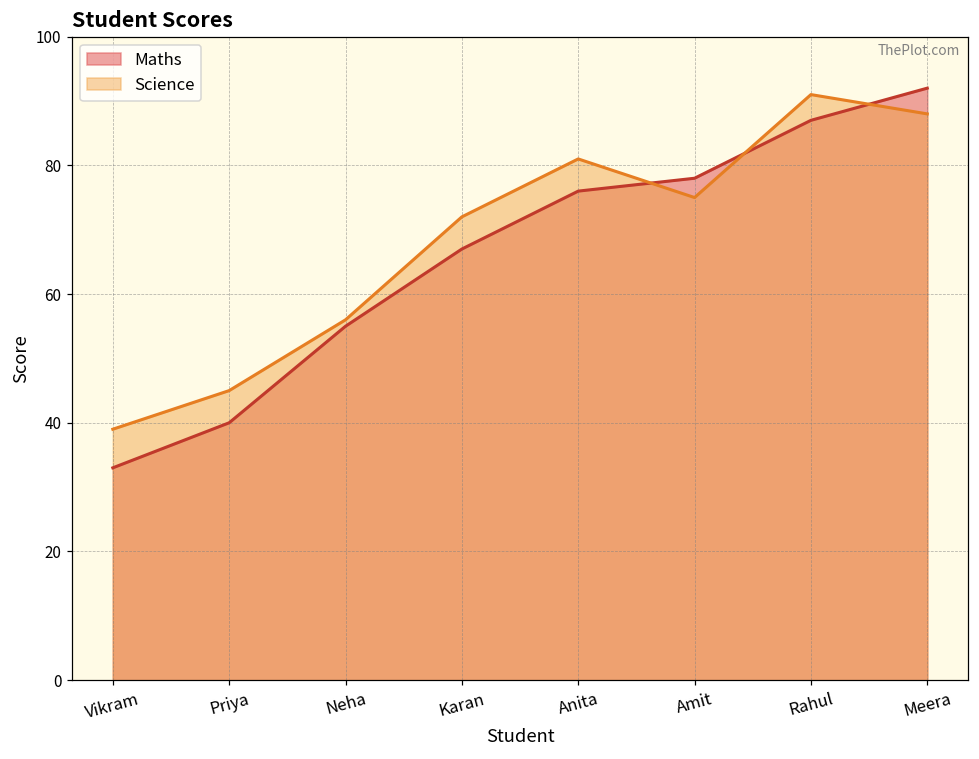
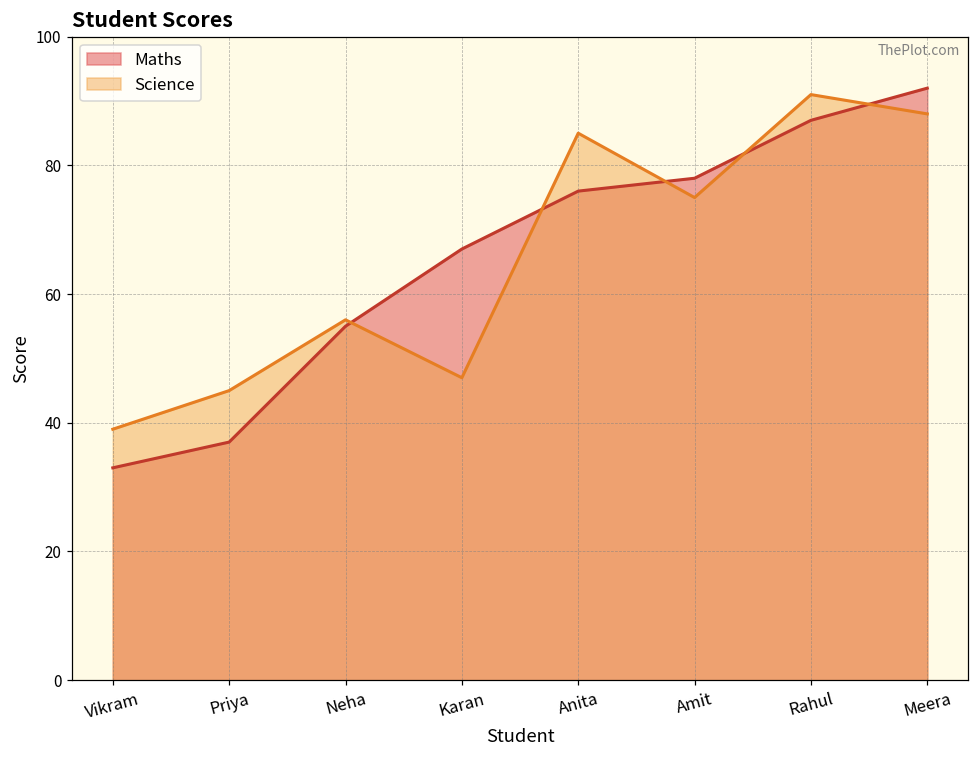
  {
    "Maths": {
      "Vikram": 33,
-     "Priya": 40,
+     "Priya": 37,
      "Neha": 55,
      "Karan": 67,
      "Anita": 76,
      "Amit": 78,
      "Rahul": 87,
      "Meera": 92
    },
    "Science": {
      "Vikram": 39,
      "Priya": 45,
      "Neha": 56,
-     "Karan": 72,
-     "Anita": 81,
+     "Karan": 47,
+     "Anita": 85,
      "Amit": 75,
      "Rahul": 91,
      "Meera": 88
    }
  }
